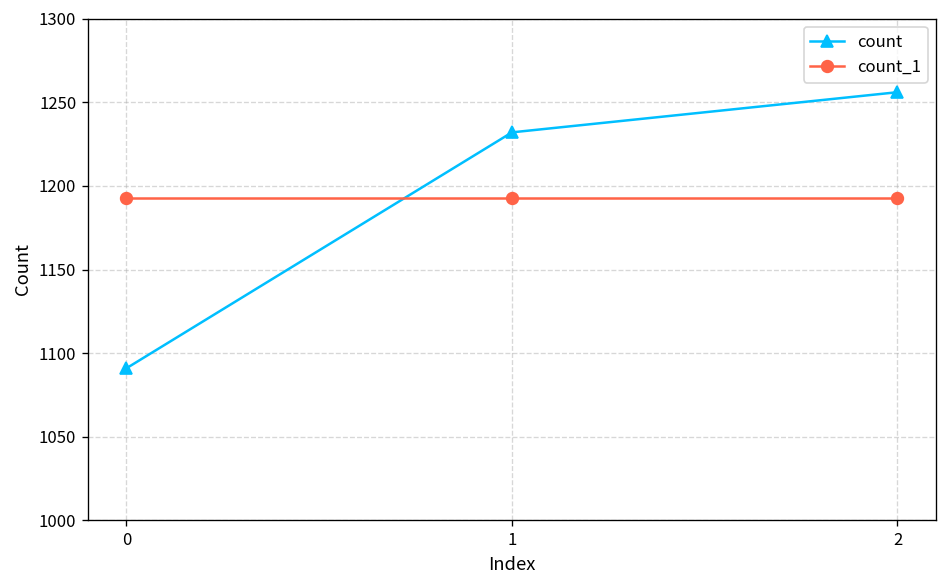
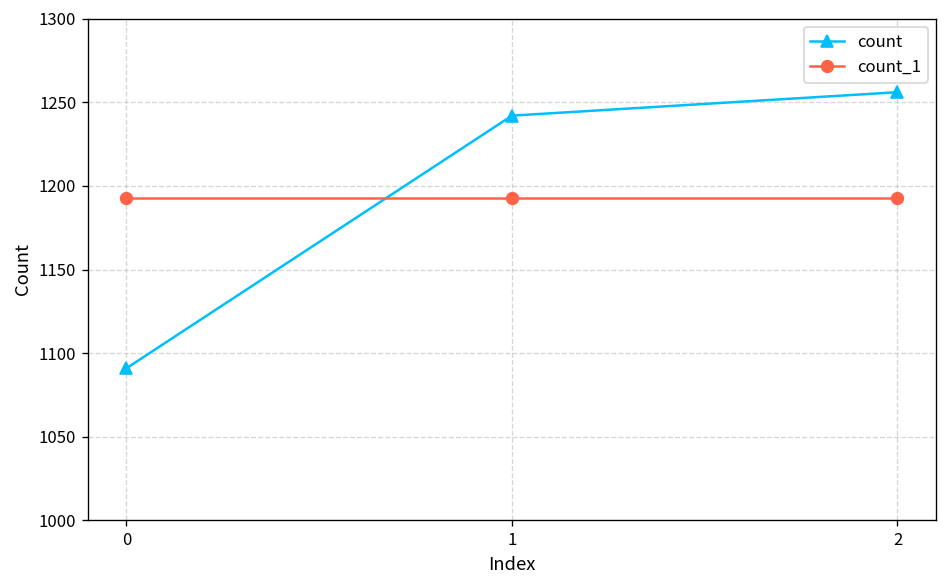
  {
    "count": {
      "0": 1091,
-     "1": 1232,
+     "1": 1242,
      "2": 1256
    },
    "count_1": {
      "0": 1193,
      "1": 1193,
      "2": 1193
    }
  }
